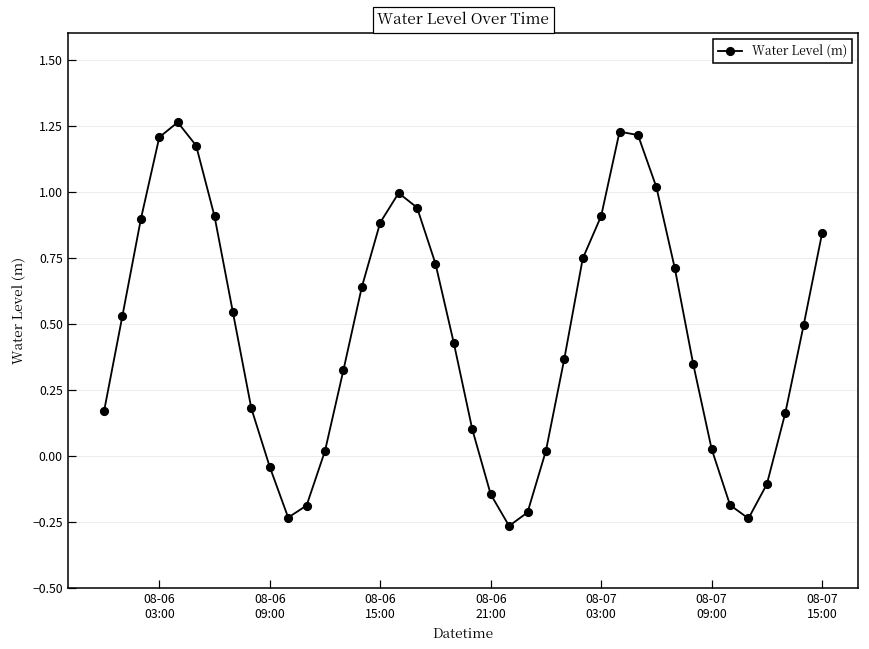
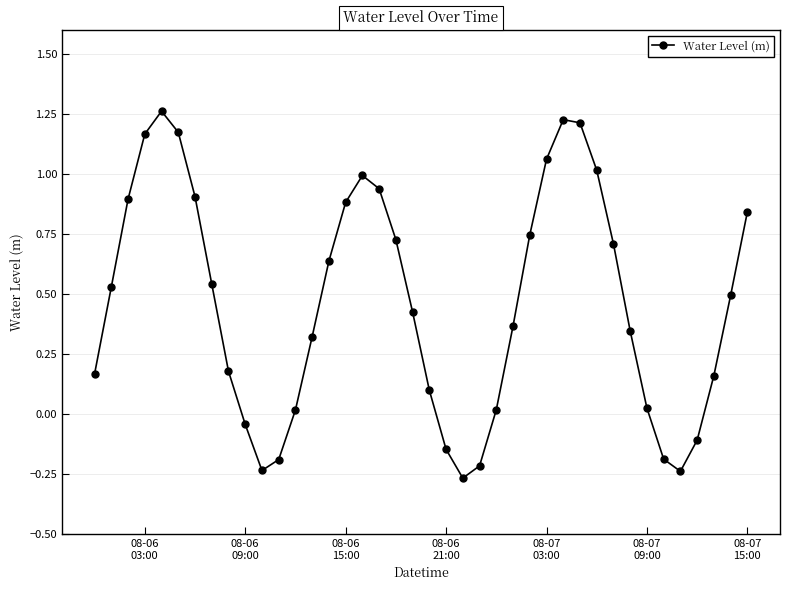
  {
-   "08-06 03:00": 1.21,
+   "08-06 03:00": 1.17,
    "08-06 09:00": -0.04,
    "08-06 15:00": 0.88,
    "08-06 21:00": -0.15,
-   "08-07 03:00": 0.91,
+   "08-07 03:00": 1.06,
    "08-07 09:00": 0.03,
    "08-07 15:00": 0.84
  }
